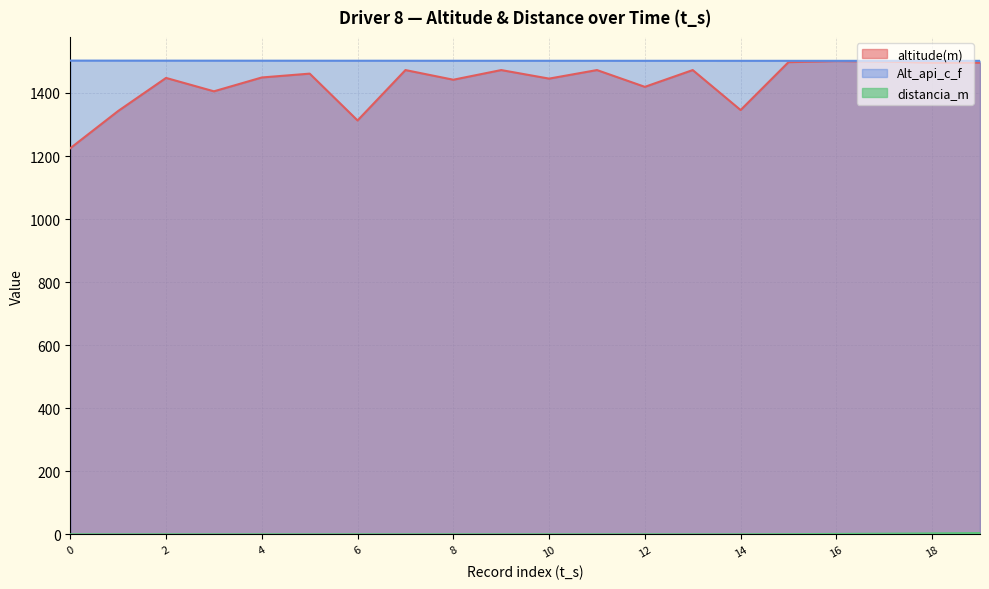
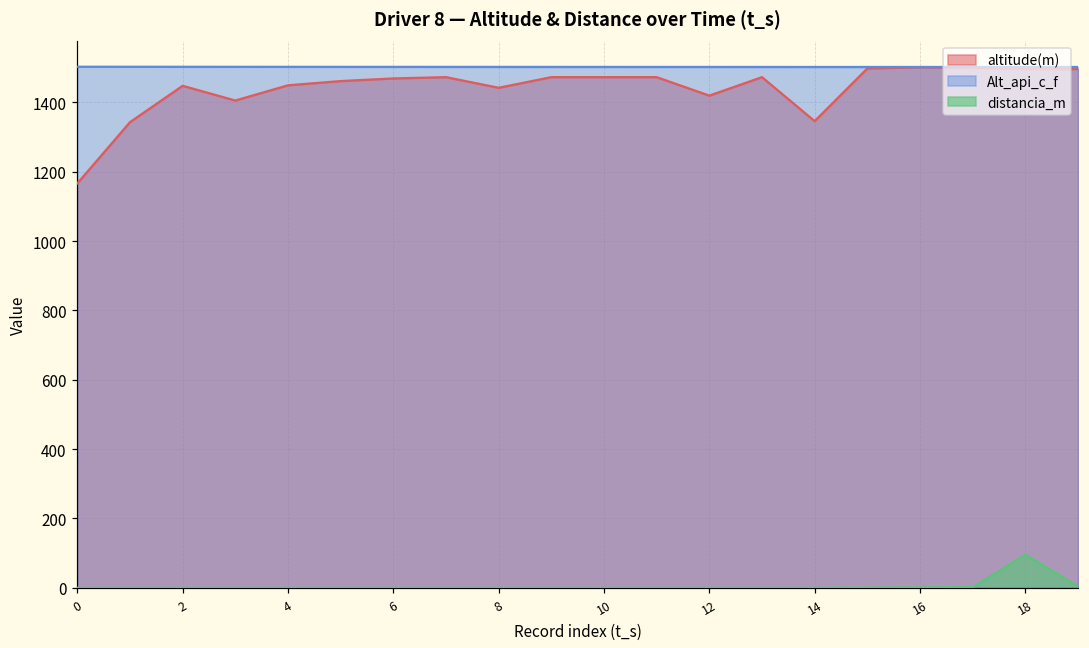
  {
    "altitude(m)": {
-     "0": 1220,
+     "0": 1170,
      "2": 1450,
      "4": 1450,
-     "6": 1310,
+     "6": 1470,
      "8": 1440,
-     "10": 1450,
+     "10": 1470,
      "12": 1420,
      "14": 1350
    },
    "Alt_api_c_f": {
      "0": 1500,
      "2": 1500,
      "4": 1500,
      "6": 1500,
      "8": 1500,
      "10": 1500,
      "12": 1500,
      "14": 1500
    },
    "distancia_m": {
      "0": 0,
      "2": 0,
      "4": 0,
      "6": 0,
      "8": 0,
      "10": 0,
      "12": 0,
      "14": 0,
      "16": 0,
-     "18": 0
+     "18": 100
    }
  }
